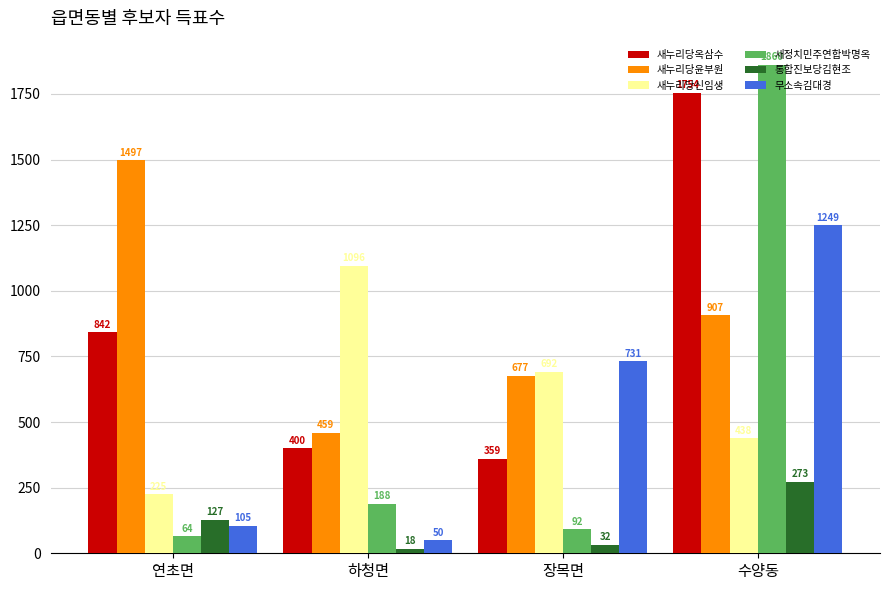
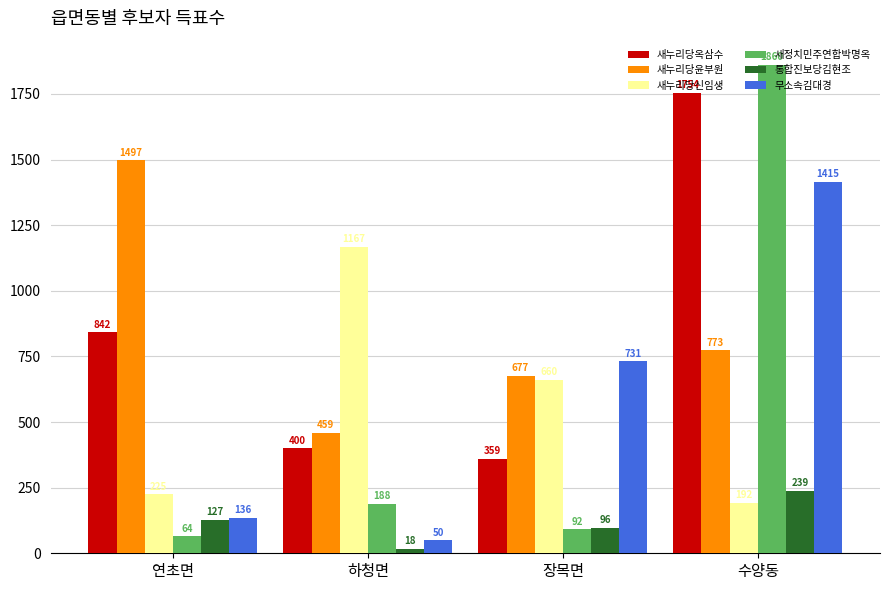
  {
    "새누리당옥삼수": {
      "연초면": 842,
      "하청면": 400,
      "장목면": 359,
      "수양동": 1754
    },
    "새누리당윤부원": {
      "연초면": 1497,
      "하청면": 459,
      "장목면": 677,
-     "수양동": 907
+     "수양동": 773
    },
    "새누리당신임생": {
      "연초면": 225,
-     "하청면": 1096,
-     "장목면": 692,
-     "수양동": 438
+     "하청면": 1167,
+     "장목면": 660,
+     "수양동": 192
    },
    "새정치민주연합박명옥": {
      "연초면": 64,
      "하청면": 188,
      "장목면": 92,
      "수양동": 1860
    },
    "통합진보당김현조": {
      "연초면": 127,
      "하청면": 18,
-     "장목면": 32,
-     "수양동": 273
+     "장목면": 96,
+     "수양동": 239
    },
    "무소속김대경": {
-     "연초면": 105,
+     "연초면": 136,
      "하청면": 50,
      "장목면": 731,
-     "수양동": 1249
+     "수양동": 1415
    }
  }
